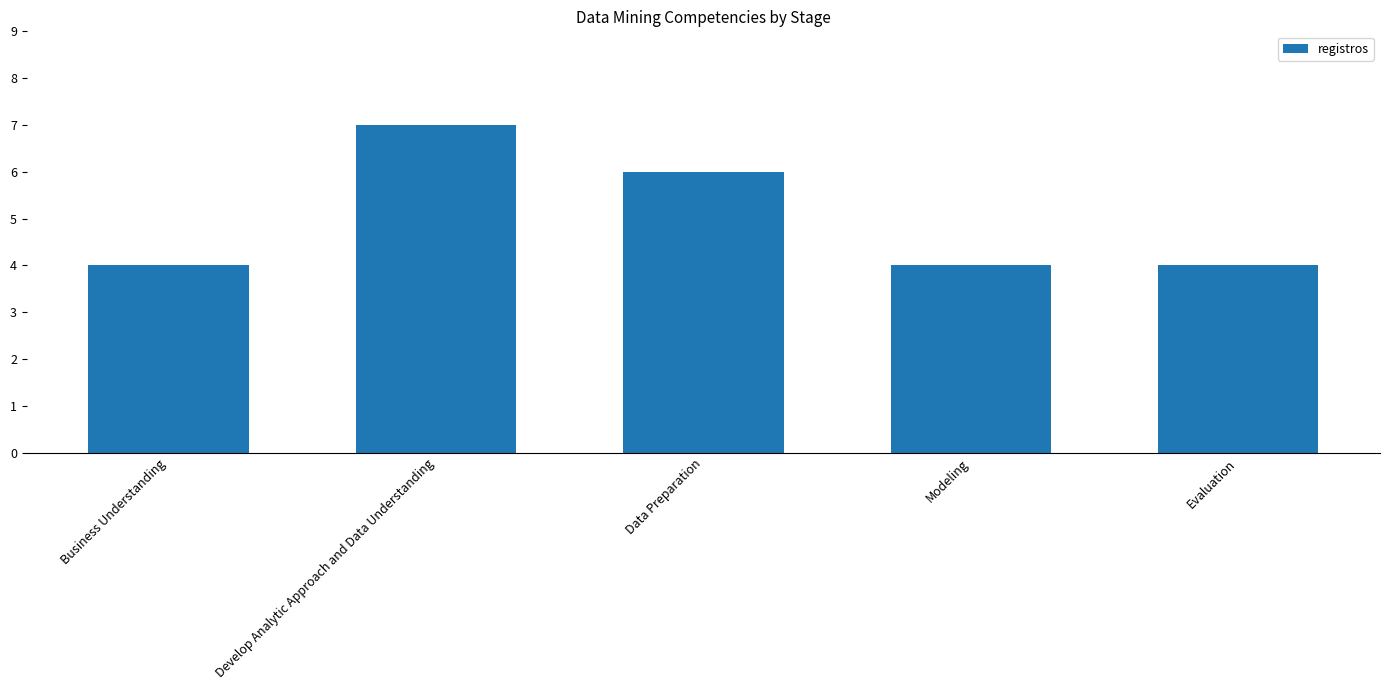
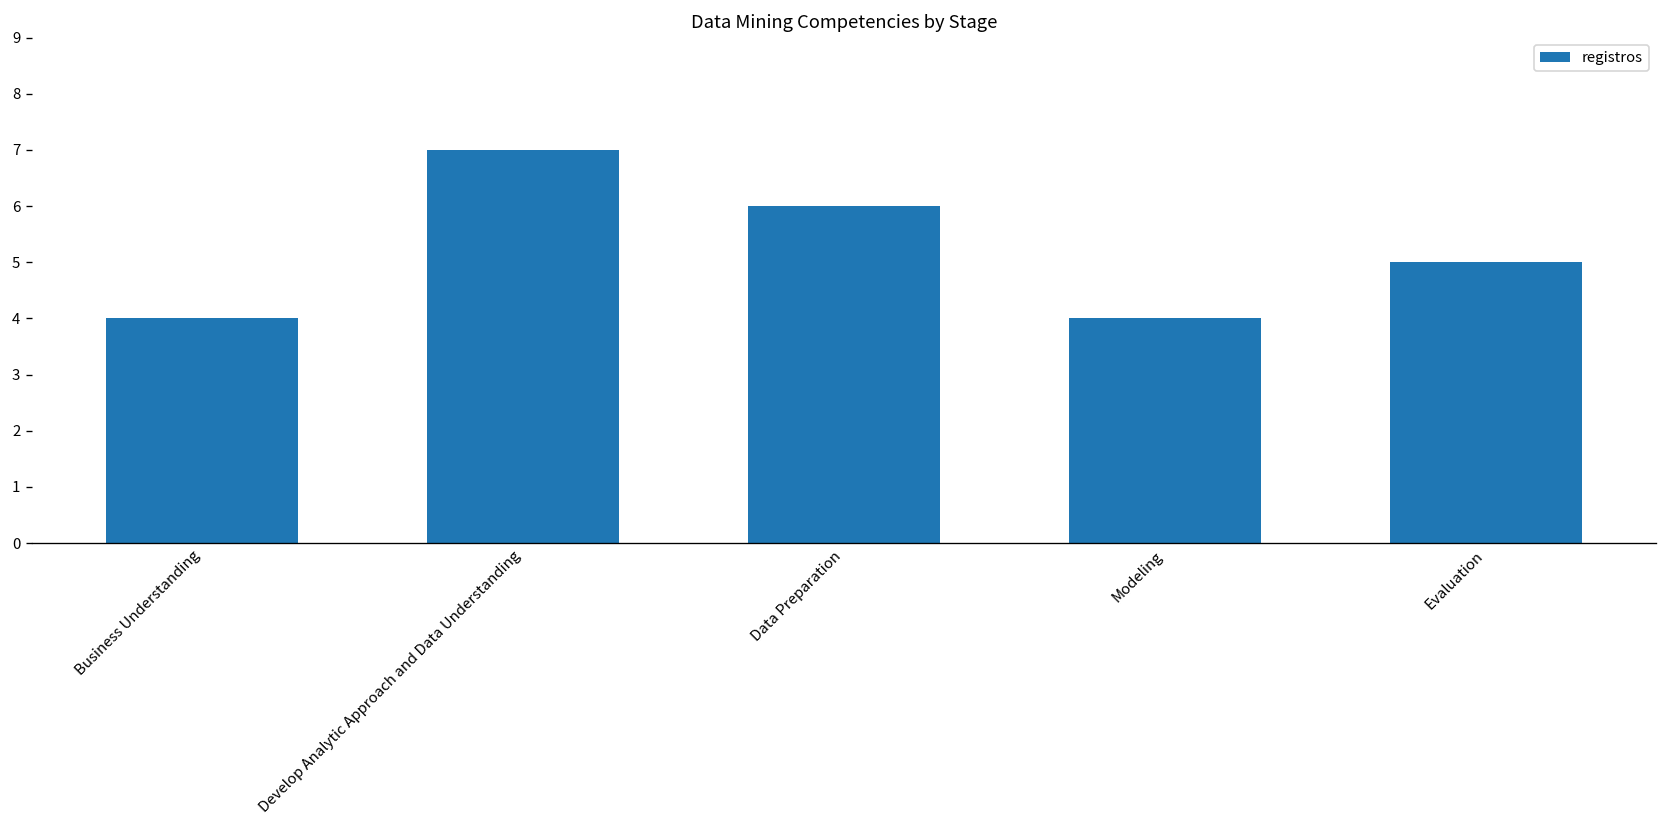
  {
    "Business Understanding": 4,
    "Develop Analytic Approach and Data Understanding": 7,
    "Data Preparation": 6,
    "Modeling": 4,
-   "Evaluation": 4
+   "Evaluation": 5
  }
